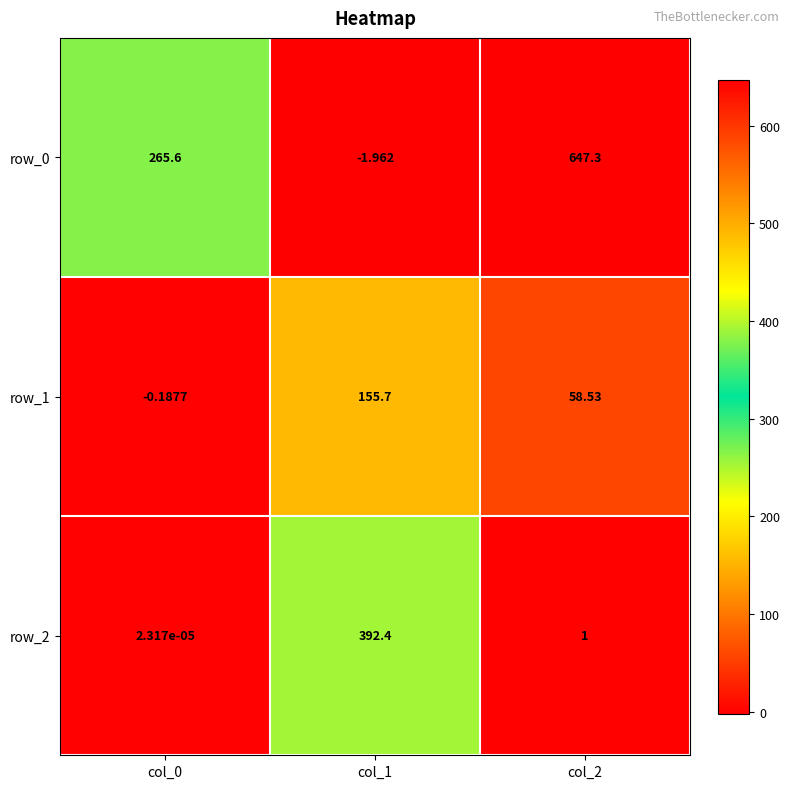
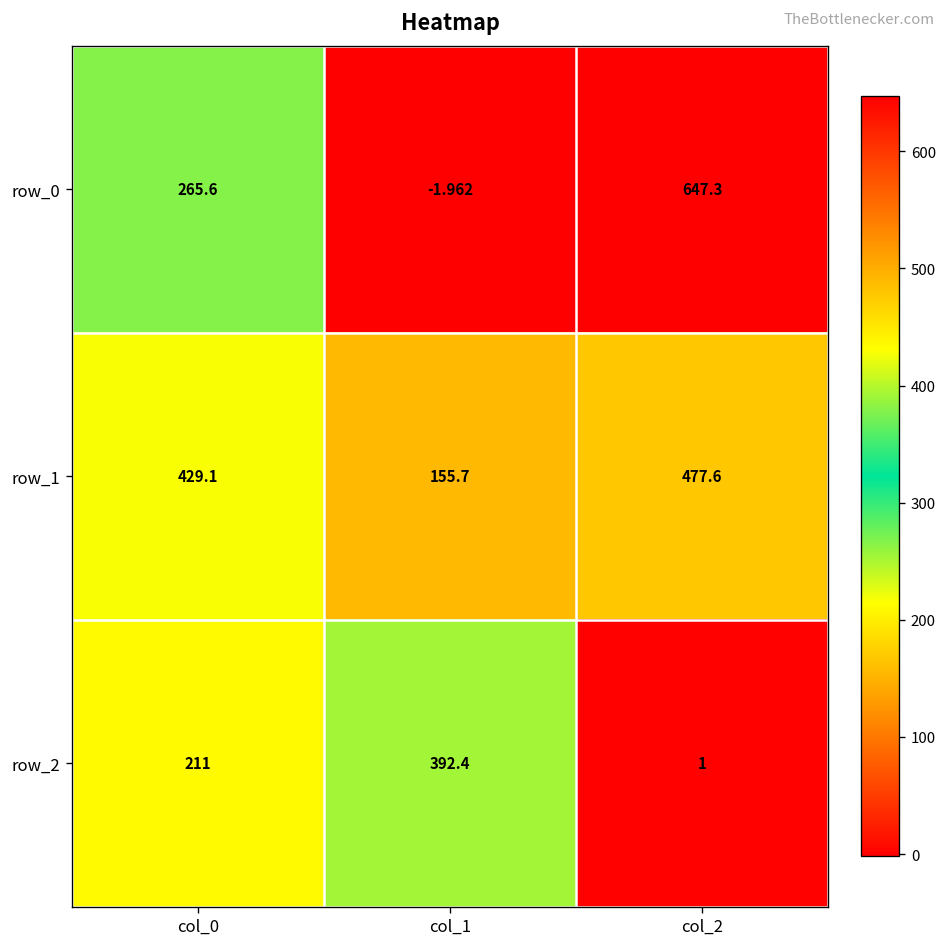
  {
    "row_0": {
      "col_0": "265.6",
      "col_1": "-1.962",
      "col_2": "647.3"
    },
    "row_1": {
-     "col_0": "-0.1877",
+     "col_0": "429.1",
      "col_1": "155.7",
-     "col_2": "58.53"
+     "col_2": "477.6"
    },
    "row_2": {
-     "col_0": "2.317e-05",
+     "col_0": "211",
      "col_1": "392.4",
      "col_2": "1"
    }
  }
